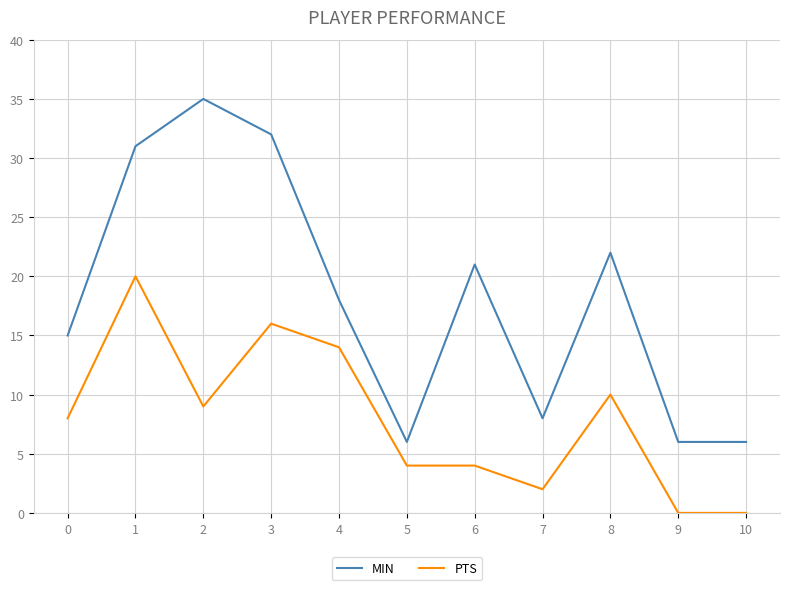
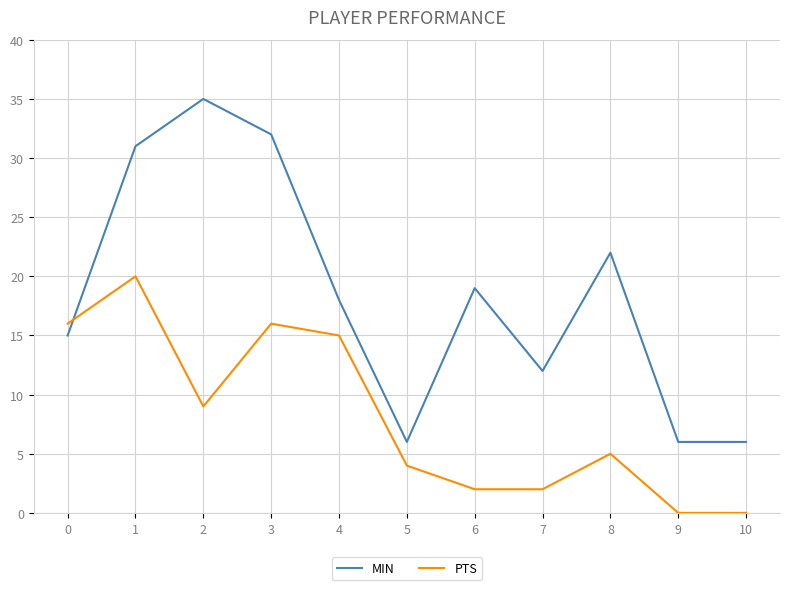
  {
    "MIN": {
      "0": 15,
      "1": 31,
      "2": 35,
      "3": 32,
      "4": 18,
      "5": 6,
-     "6": 21,
-     "7": 8,
+     "6": 19,
+     "7": 12,
      "8": 22,
      "9": 6,
      "10": 6
    },
    "PTS": {
-     "0": 8,
+     "0": 16,
      "1": 20,
      "2": 9,
      "3": 16,
-     "4": 14,
+     "4": 15,
      "5": 4,
-     "6": 4,
+     "6": 2,
      "7": 2,
-     "8": 10,
+     "8": 5,
      "9": 0,
      "10": 0
    }
  }
